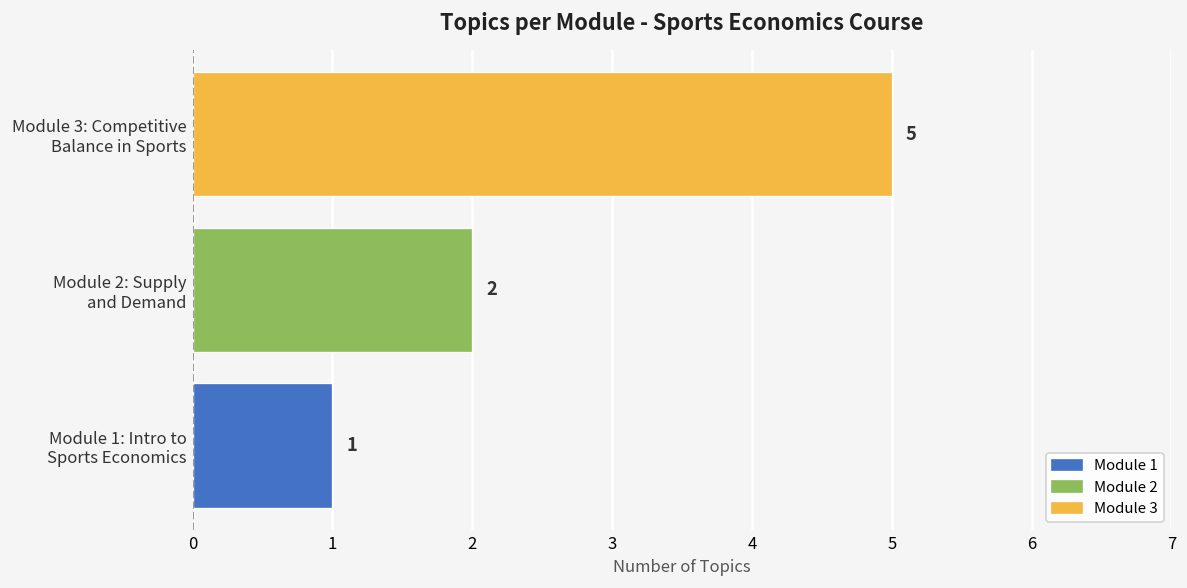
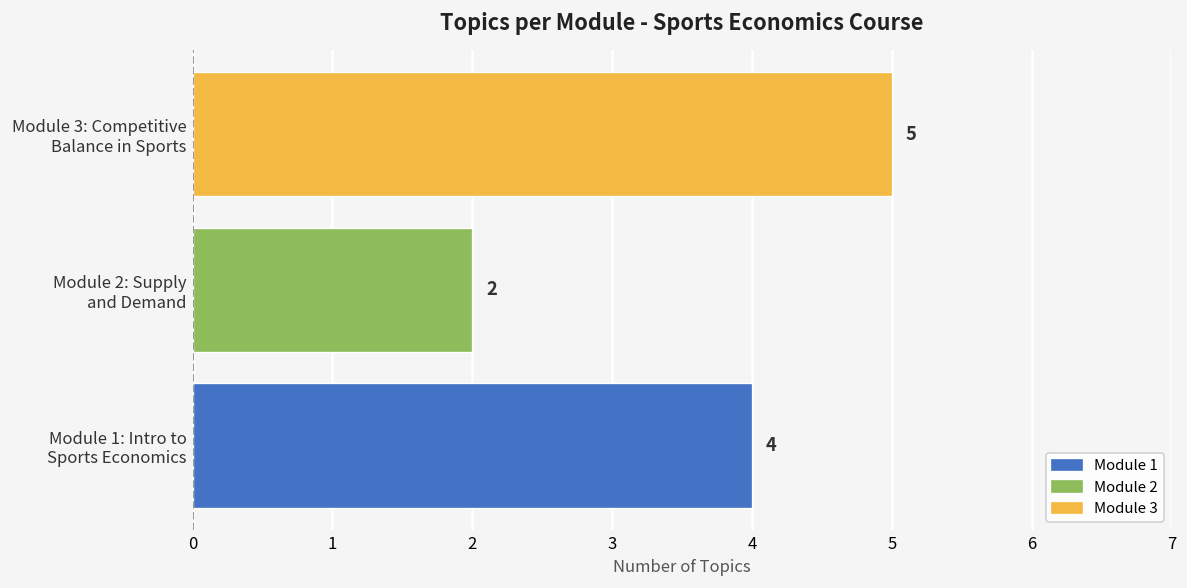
  {
    "Module 3: Competitive Balance in Sports": 5,
    "Module 2: Supply and Demand": 2,
-   "Module 1: Intro to Sports Economics": 1
+   "Module 1: Intro to Sports Economics": 4
  }
